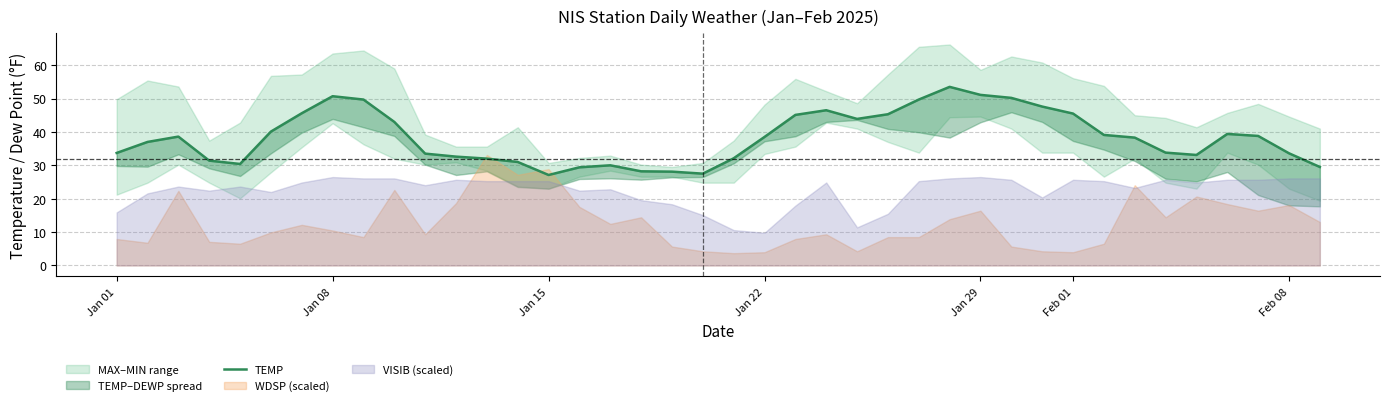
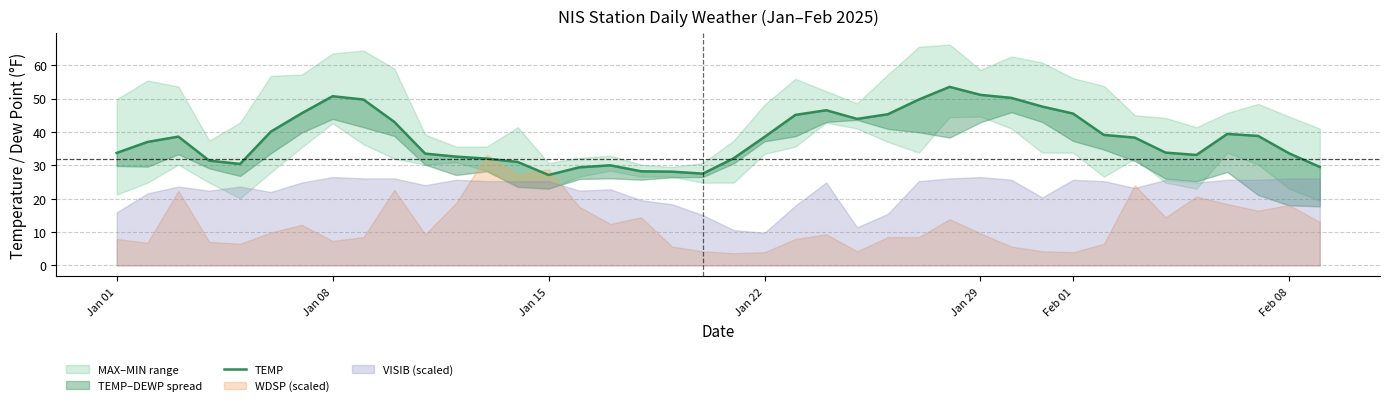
  {
    "WDSP (scaled)": {
      "Jan 01": 8,
-     "Jan 08": 10,
+     "Jan 08": 7,
      "Jan 15": 29,
      "Jan 22": 4,
-     "Jan 29": 16,
+     "Jan 29": 10,
      "Feb 01": 4,
      "Feb 08": 18
    }
  }
